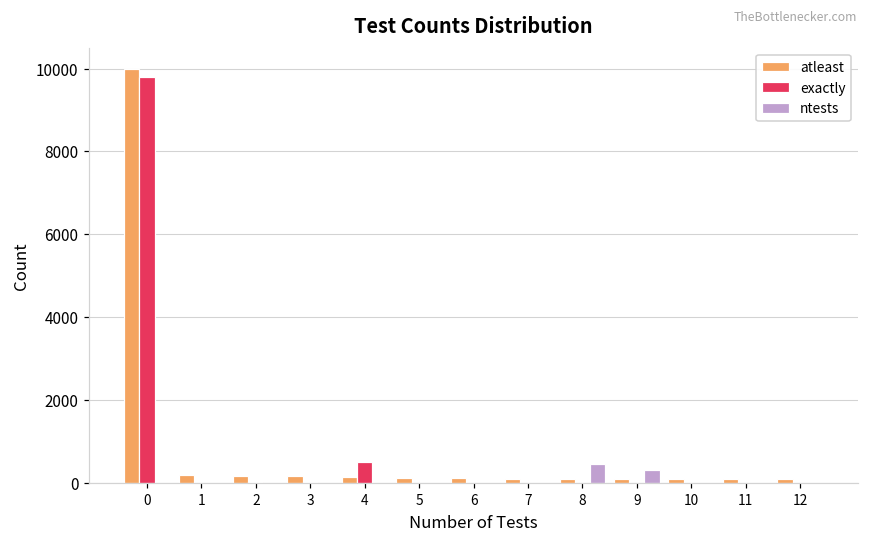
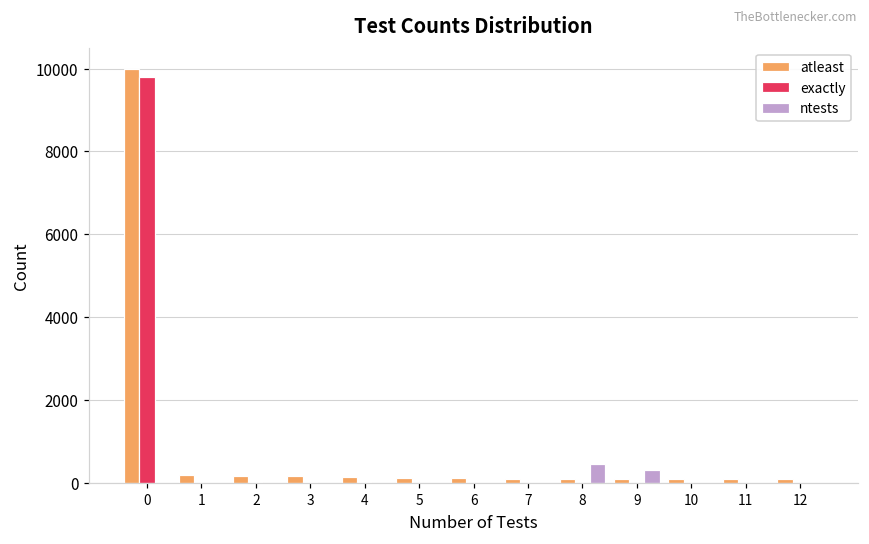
  {
    "atleast": {
      "0": 10000,
      "1": 200,
      "2": 200,
      "3": 200,
      "4": 100,
      "5": 100,
      "6": 100,
      "7": 100,
      "8": 100,
      "9": 100,
      "10": 100,
      "11": 100,
      "12": 100
    },
    "exactly": {
      "0": 9800,
-     "4": 500,
+     "4": 0,
      "8": 0,
      "10": 0,
      "11": 0,
      "12": 0
    },
    "ntests": {
      "0": 0,
      "8": 500,
      "9": 300
    }
  }
